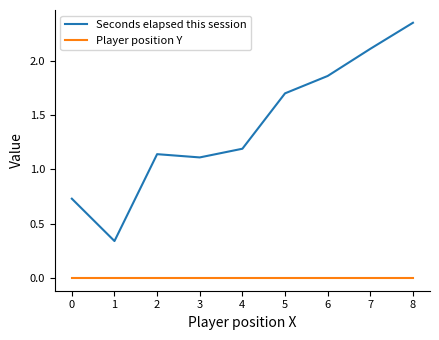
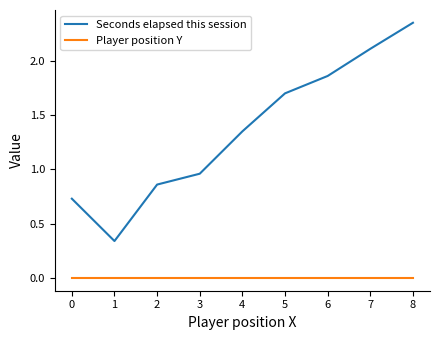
  {
    "Seconds elapsed this session": {
      "0": 0.73,
      "1": 0.34,
-     "2": 1.14,
-     "3": 1.11,
-     "4": 1.19,
+     "2": 0.86,
+     "3": 0.96,
+     "4": 1.35,
      "5": 1.70,
      "6": 1.86,
      "7": 2.11,
      "8": 2.35
    },
    "Player position Y": {
      "0": 0.00,
      "1": 0.00,
      "2": 0.00,
      "3": 0.00,
      "4": 0.00,
      "5": 0.00,
      "6": 0.00,
      "7": 0.00,
      "8": 0.00
    }
  }
